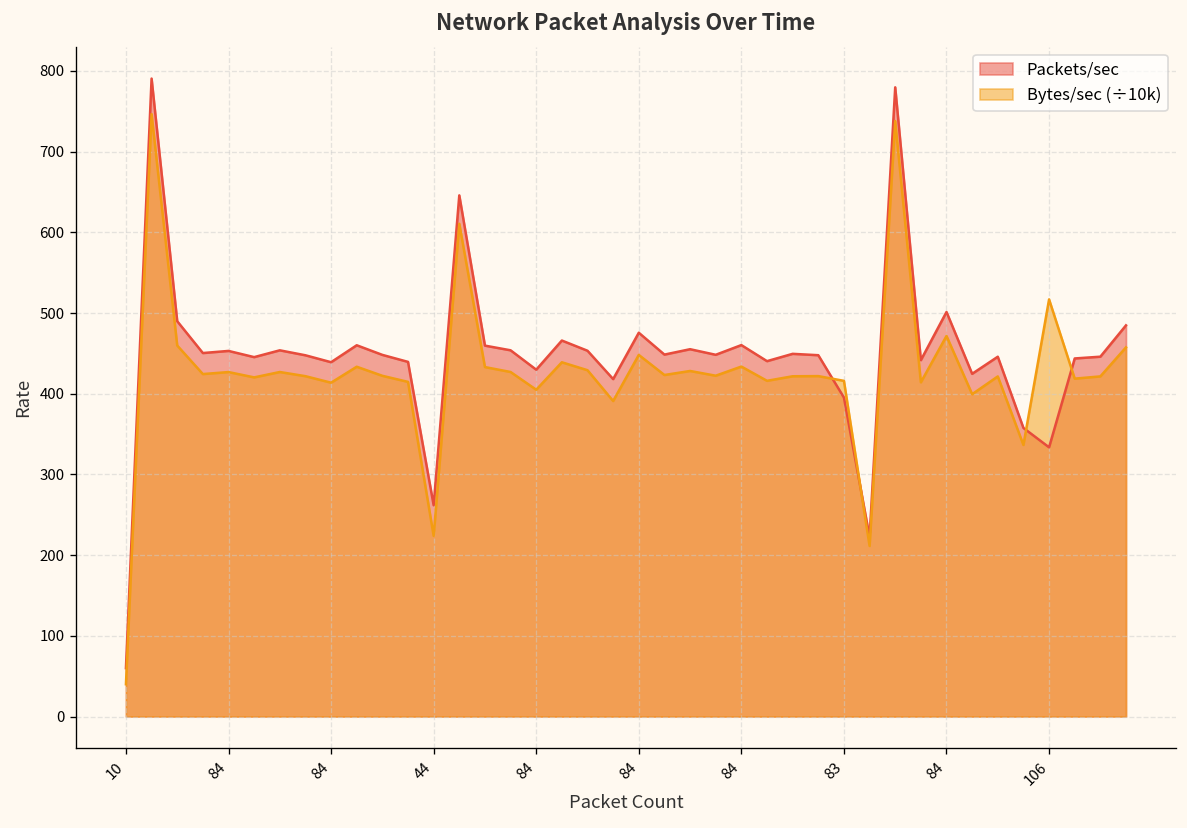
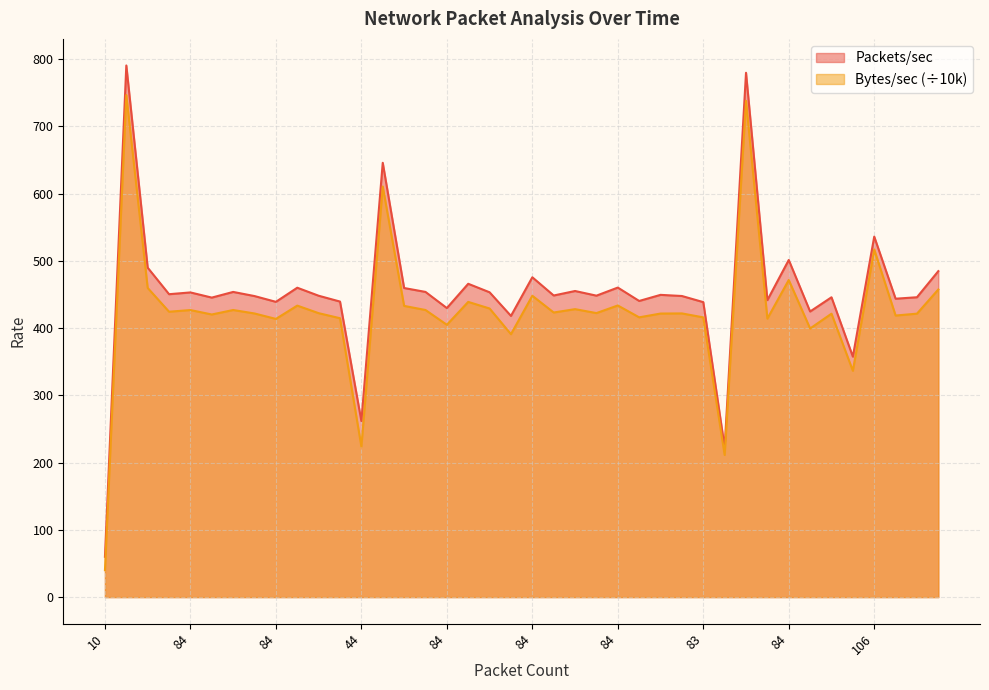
  {
    "Packets/sec": {
      "44": 260,
-     "83": 400,
-     "106": 330
+     "83": 440,
+     "106": 540
    },
    "Bytes/sec (÷10k)": {
      "44": 220,
      "83": 420,
      "106": 520
    }
  }
